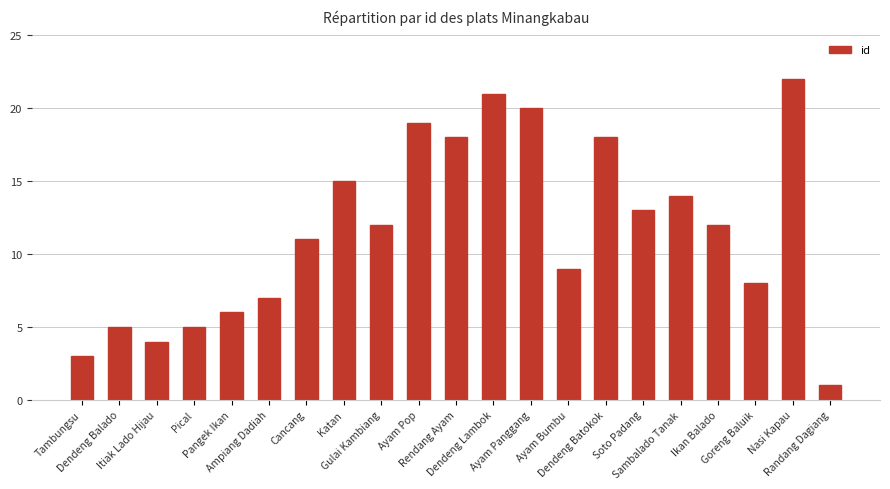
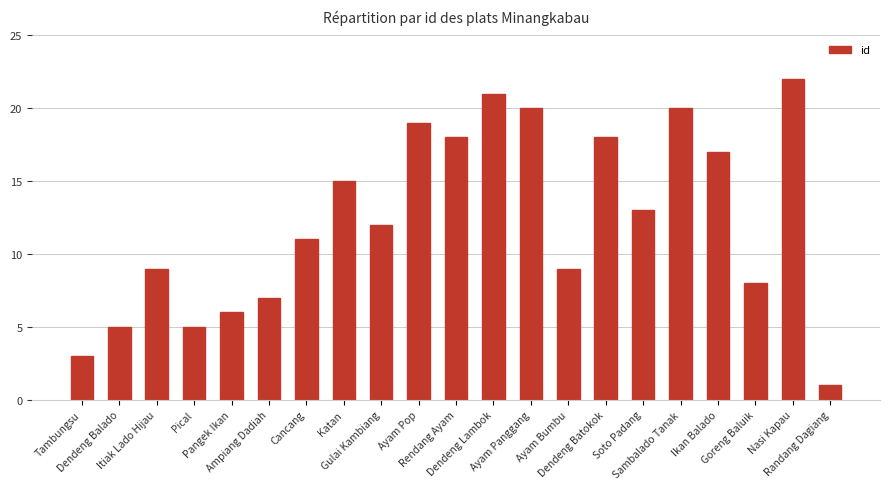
  {
    "Tambungsu": 3,
    "Dendeng Balado": 5,
-   "Itiak Lado Hijau": 4,
+   "Itiak Lado Hijau": 9,
    "Pical": 5,
    "Pangek Ikan": 6,
    "Ampiang Dadiah": 7,
    "Cancang": 11,
    "Katan": 15,
    "Gulai Kambiang": 12,
    "Ayam Pop": 19,
    "Rendang Ayam": 18,
    "Dendeng Lambok": 21,
    "Ayam Panggang": 20,
    "Ayam Bumbu": 9,
    "Dendeng Batokok": 18,
    "Soto Padang": 13,
-   "Sambalado Tanak": 14,
-   "Ikan Balado": 12,
+   "Sambalado Tanak": 20,
+   "Ikan Balado": 17,
    "Goreng Baluik": 8,
    "Nasi Kapau": 22,
    "Randang Dagiang": 1
  }
